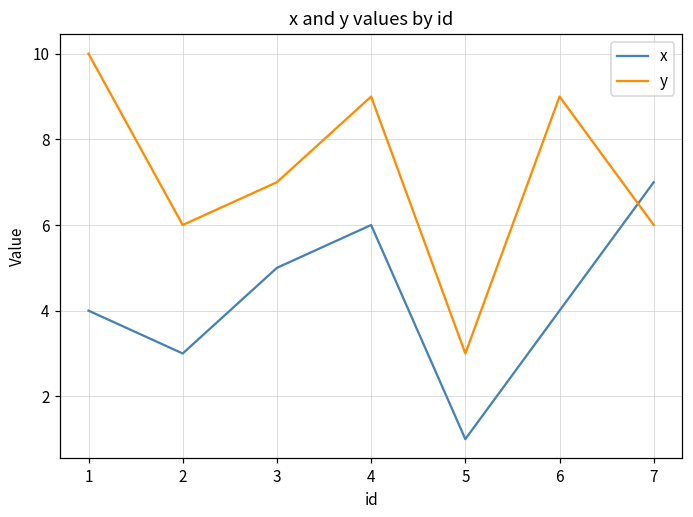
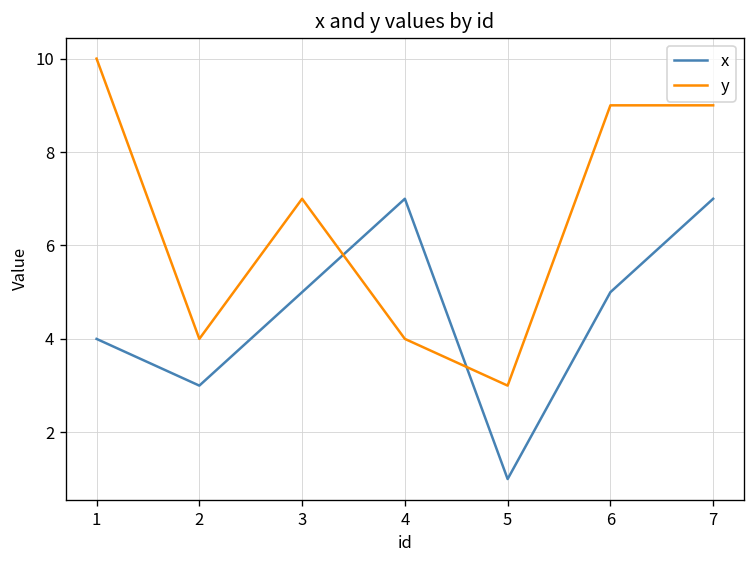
  {
    "x": {
      "1": 4,
      "2": 3,
      "3": 5,
-     "4": 6,
+     "4": 7,
      "5": 1,
-     "6": 4,
+     "6": 5,
      "7": 7
    },
    "y": {
      "1": 10,
-     "2": 6,
+     "2": 4,
      "3": 7,
-     "4": 9,
+     "4": 4,
      "5": 3,
      "6": 9,
-     "7": 6
+     "7": 9
    }
  }
